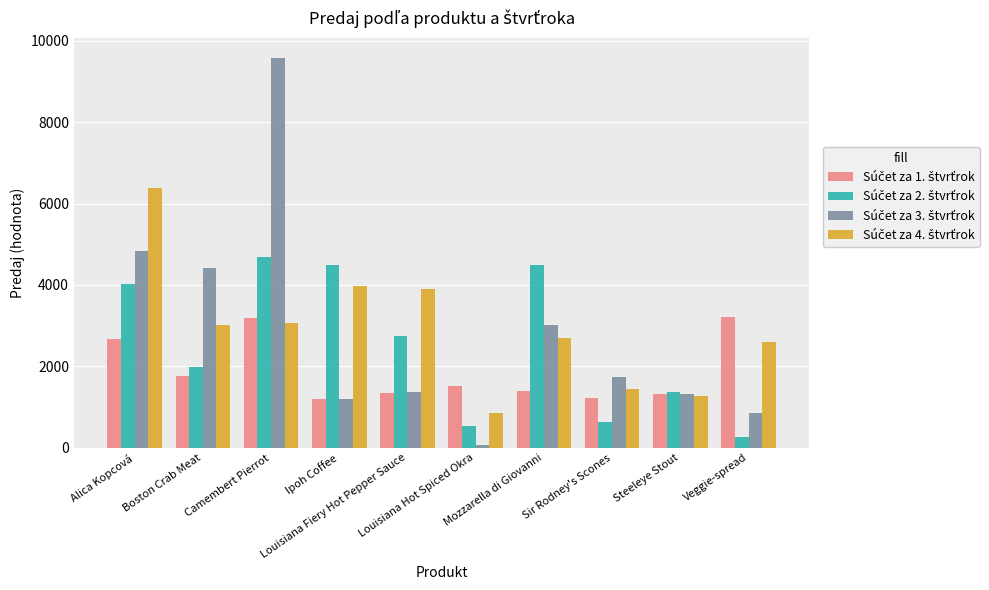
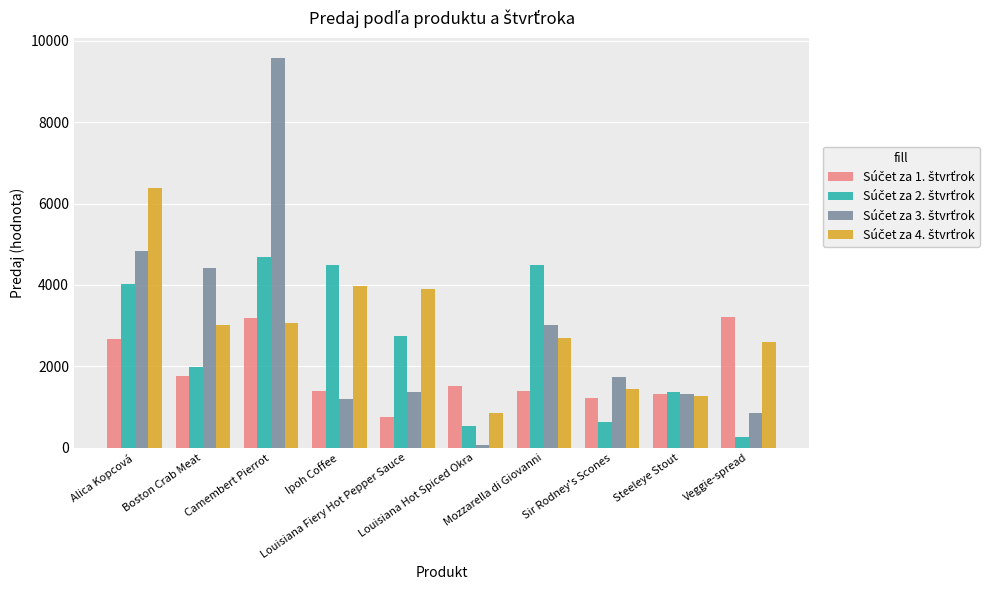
  {
    "Súčet za 1. štvrťrok": {
      "Alica Kopcová": 2700,
      "Boston Crab Meat": 1800,
      "Camembert Pierrot": 3200,
-     "Ipoh Coffee": 1200,
-     "Louisiana Fiery Hot Pepper Sauce": 1300,
+     "Ipoh Coffee": 1400,
+     "Louisiana Fiery Hot Pepper Sauce": 800,
      "Louisiana Hot Spiced Okra": 1500,
      "Mozzarella di Giovanni": 1400,
      "Sir Rodney's Scones": 1200,
      "Steeleye Stout": 1300,
      "Veggie-spread": 3200
    },
    "Súčet za 2. štvrťrok": {
      "Alica Kopcová": 4000,
      "Boston Crab Meat": 2000,
      "Camembert Pierrot": 4700,
      "Ipoh Coffee": 4500,
      "Louisiana Fiery Hot Pepper Sauce": 2800,
      "Louisiana Hot Spiced Okra": 500,
      "Mozzarella di Giovanni": 4500,
      "Sir Rodney's Scones": 600,
      "Steeleye Stout": 1400,
      "Veggie-spread": 300
    },
    "Súčet za 3. štvrťrok": {
      "Alica Kopcová": 4800,
      "Boston Crab Meat": 4400,
      "Camembert Pierrot": 9600,
      "Ipoh Coffee": 1200,
      "Louisiana Fiery Hot Pepper Sauce": 1400,
      "Louisiana Hot Spiced Okra": 100,
      "Mozzarella di Giovanni": 3000,
      "Sir Rodney's Scones": 1700,
      "Steeleye Stout": 1300,
      "Veggie-spread": 800
    },
    "Súčet za 4. štvrťrok": {
      "Alica Kopcová": 6400,
      "Boston Crab Meat": 3000,
      "Camembert Pierrot": 3100,
      "Ipoh Coffee": 4000,
      "Louisiana Fiery Hot Pepper Sauce": 3900,
      "Louisiana Hot Spiced Okra": 900,
      "Mozzarella di Giovanni": 2700,
      "Sir Rodney's Scones": 1400,
      "Steeleye Stout": 1300,
      "Veggie-spread": 2600
    }
  }
